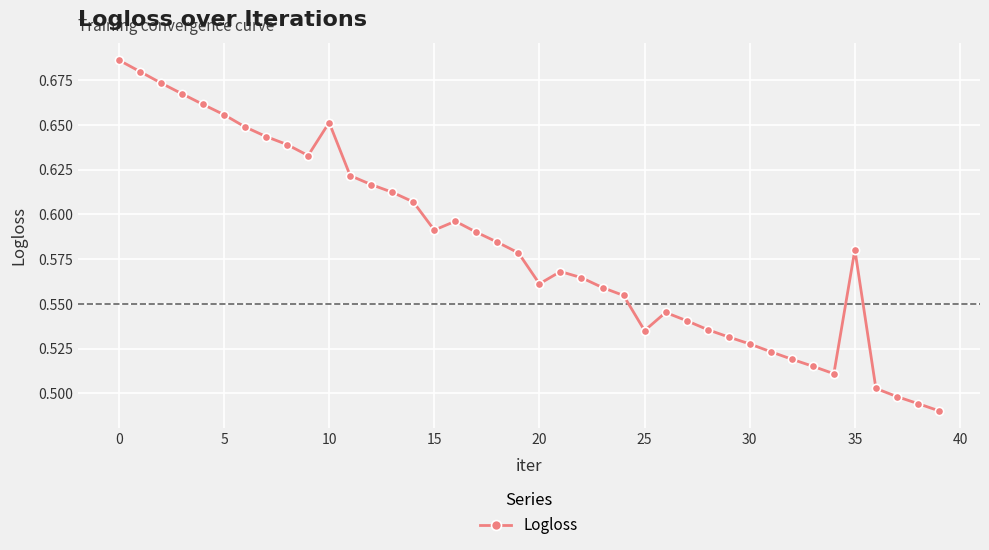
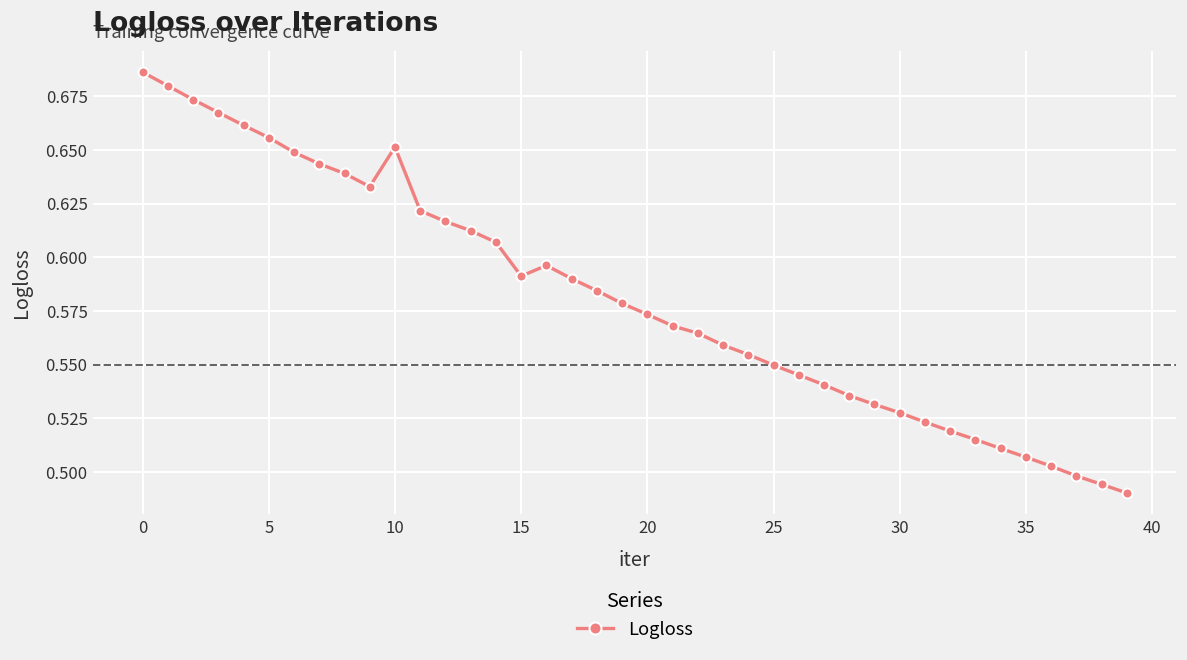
  {
    "0": 0.686,
    "5": 0.656,
    "10": 0.651,
    "15": 0.591,
-   "20": 0.561,
-   "25": 0.535,
+   "20": 0.573,
+   "25": 0.550,
    "30": 0.528,
-   "35": 0.580
+   "35": 0.507
  }
